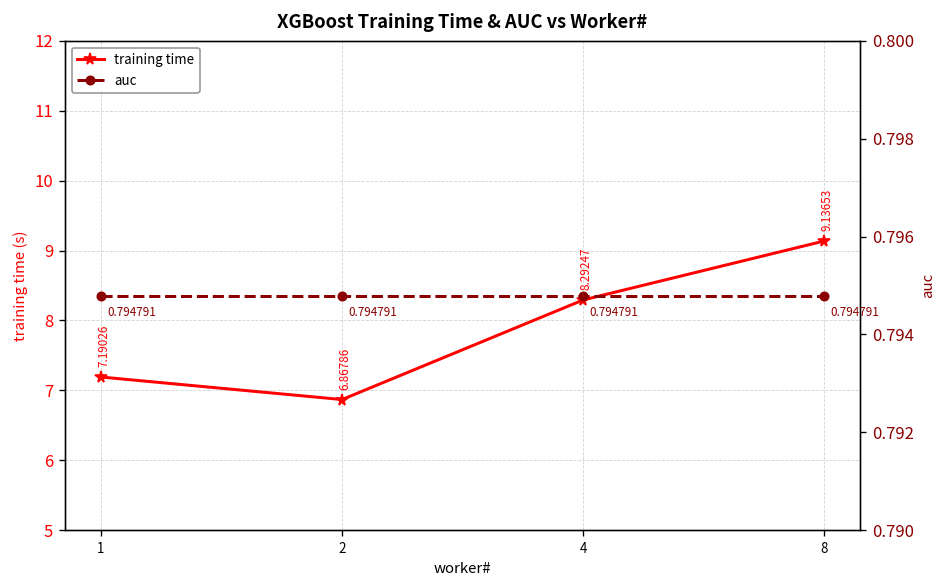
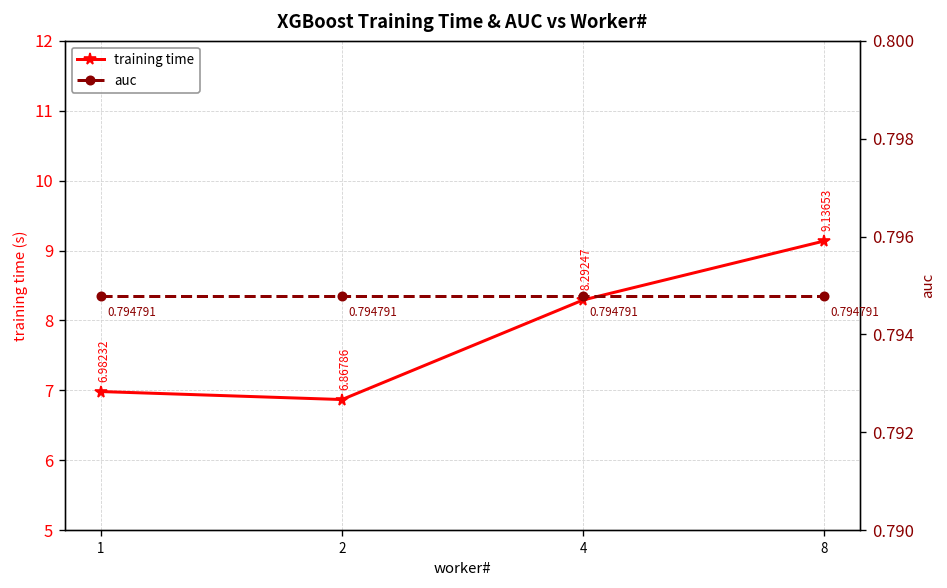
  {
    "training time": {
-     "1": 7.19026,
+     "1": 6.98232,
      "2": 6.86786,
      "4": 8.29247,
      "8": 9.13653
    },
    "auc": {
      "1": 0.794791,
      "2": 0.794791,
      "4": 0.794791,
      "8": 0.794791
    }
  }
